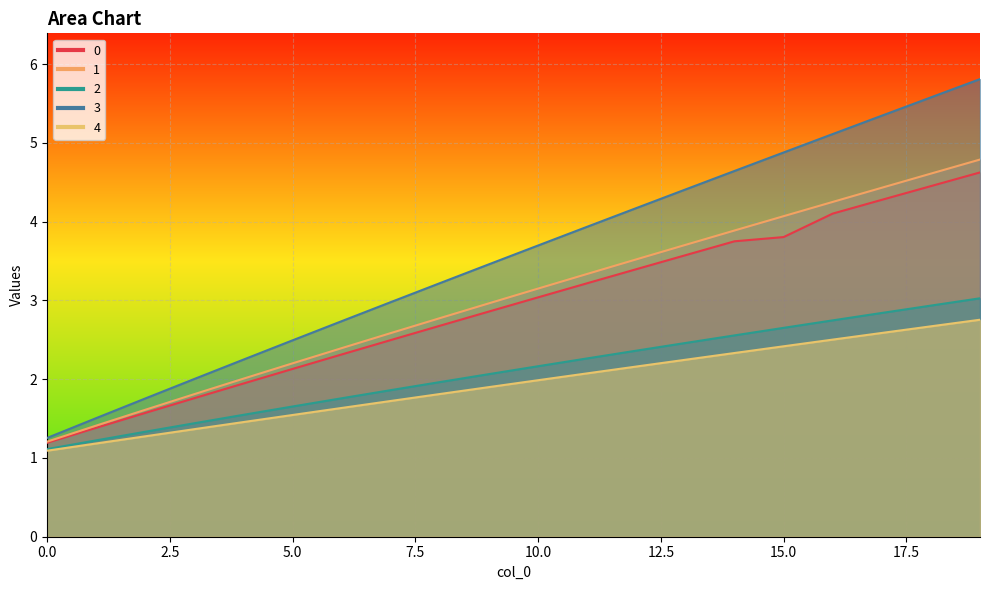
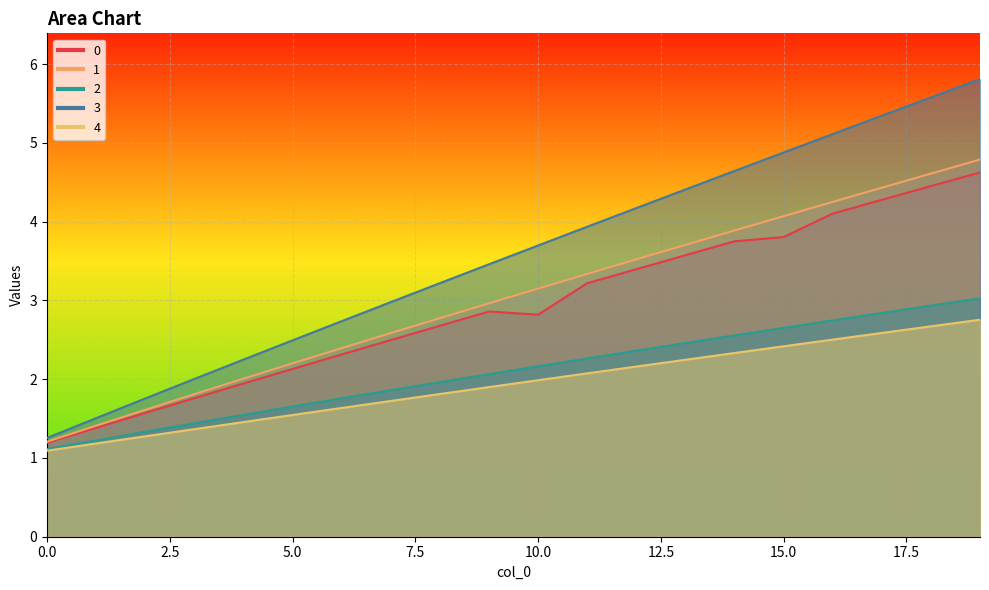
  {
    "0": {
      "5.0": 2.1,
-     "10.0": 3.0,
+     "10.0": 2.8,
      "15.0": 3.8
    }
  }
